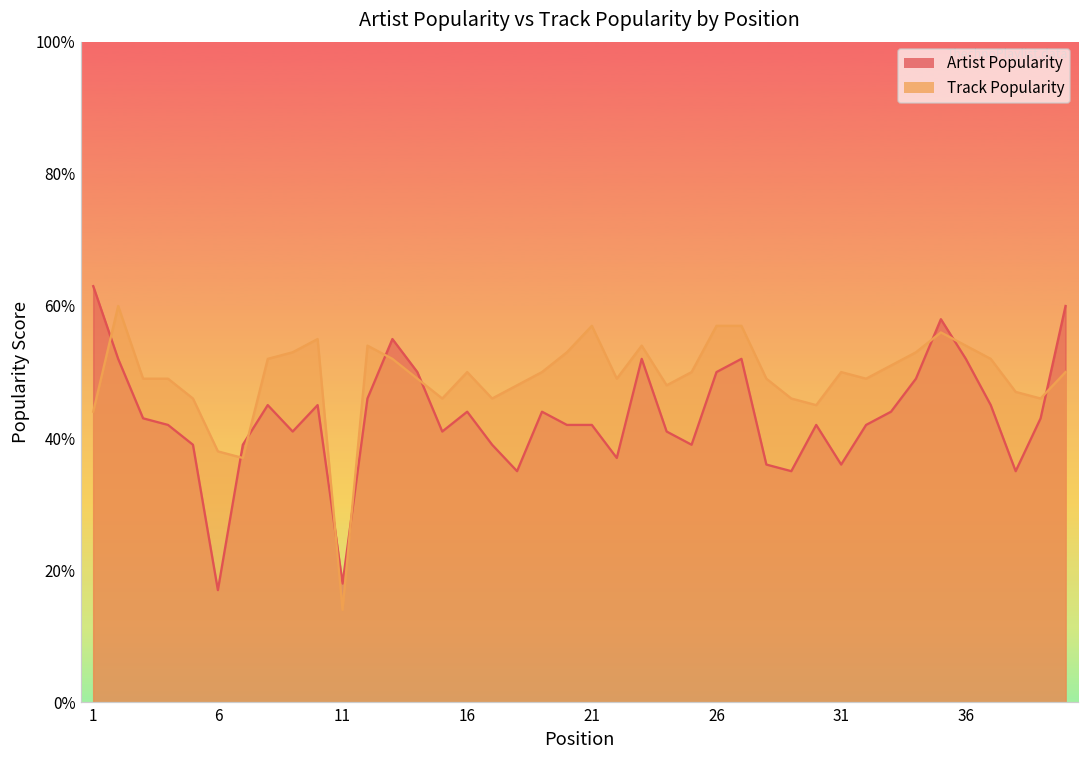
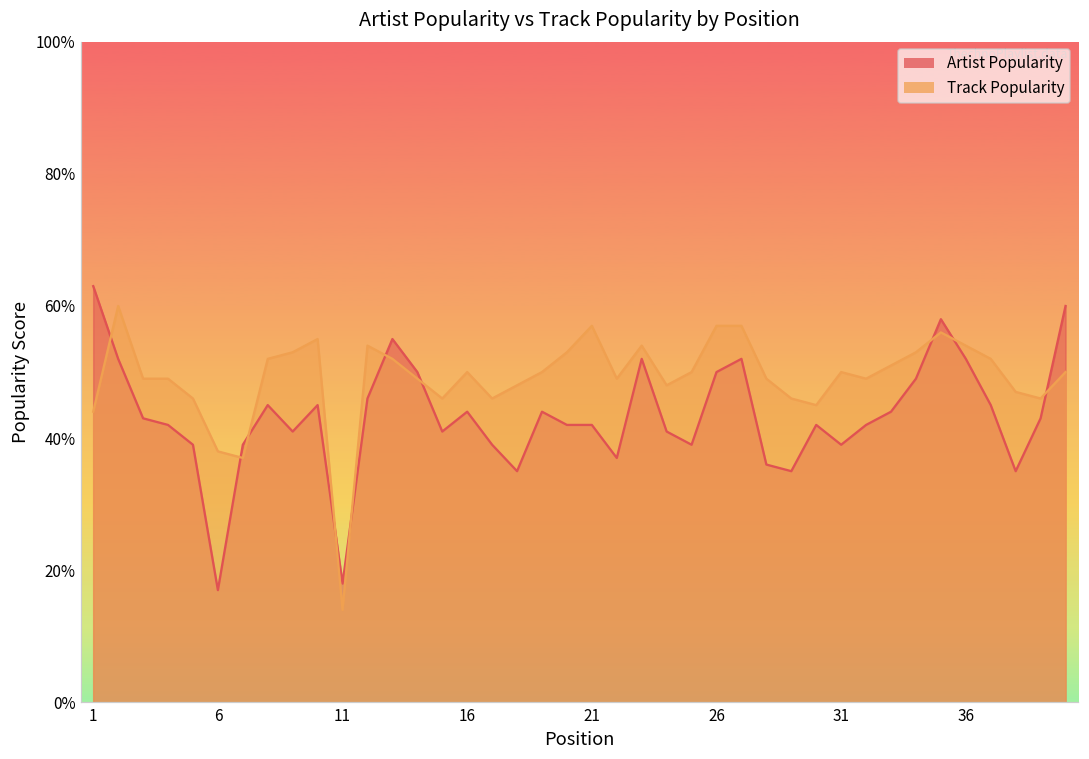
  {
    "Artist Popularity": {
      "1": "63%",
      "6": "17%",
      "11": "18%",
      "16": "44%",
      "21": "42%",
      "26": "50%",
-     "31": "36%",
+     "31": "39%",
      "36": "52%"
    },
    "Track Popularity": {
      "1": "44%",
      "6": "38%",
      "11": "14%",
      "16": "50%",
      "21": "57%",
      "26": "57%",
      "31": "50%",
      "36": "54%"
    }
  }
